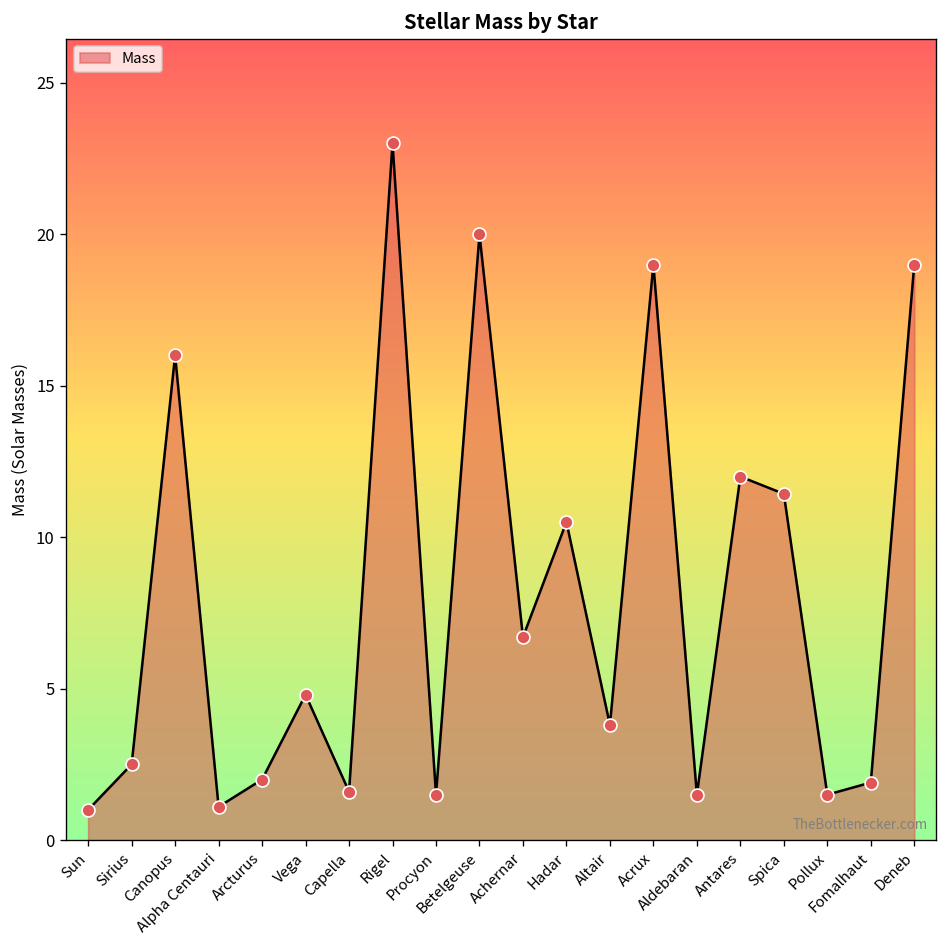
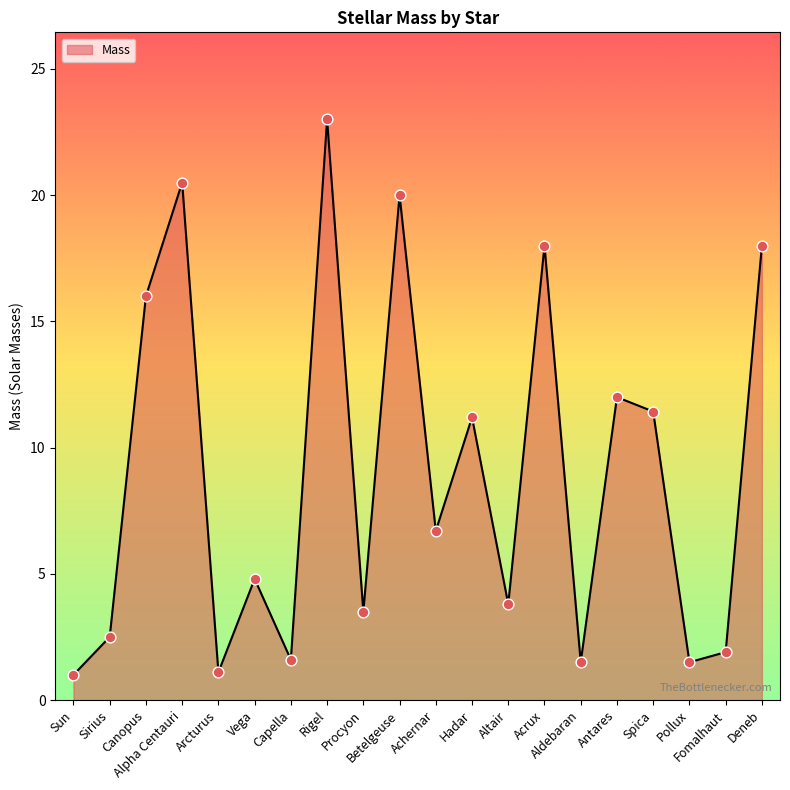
  {
    "Sun": 1.0,
    "Sirius": 2.5,
    "Canopus": 16.0,
-   "Alpha Centauri": 1.1,
-   "Arcturus": 2.0,
+   "Alpha Centauri": 20.5,
+   "Arcturus": 1.1,
    "Vega": 4.8,
    "Capella": 1.6,
    "Rigel": 23.0,
-   "Procyon": 1.5,
+   "Procyon": 3.5,
    "Betelgeuse": 20.0,
    "Achernar": 6.7,
-   "Hadar": 10.5,
+   "Hadar": 11.2,
    "Altair": 3.8,
-   "Acrux": 19,
+   "Acrux": 18,
    "Aldebaran": 1.5,
    "Antares": 12.0,
    "Spica": 11.4,
    "Pollux": 1.5,
    "Fomalhaut": 1.9,
-   "Deneb": 19
+   "Deneb": 18
  }
